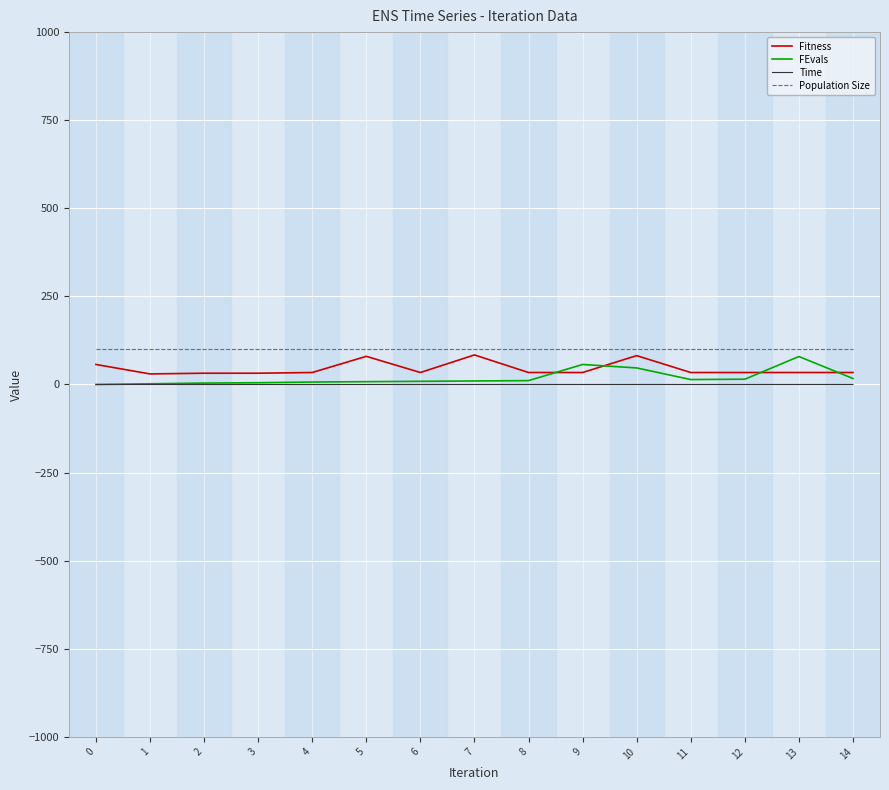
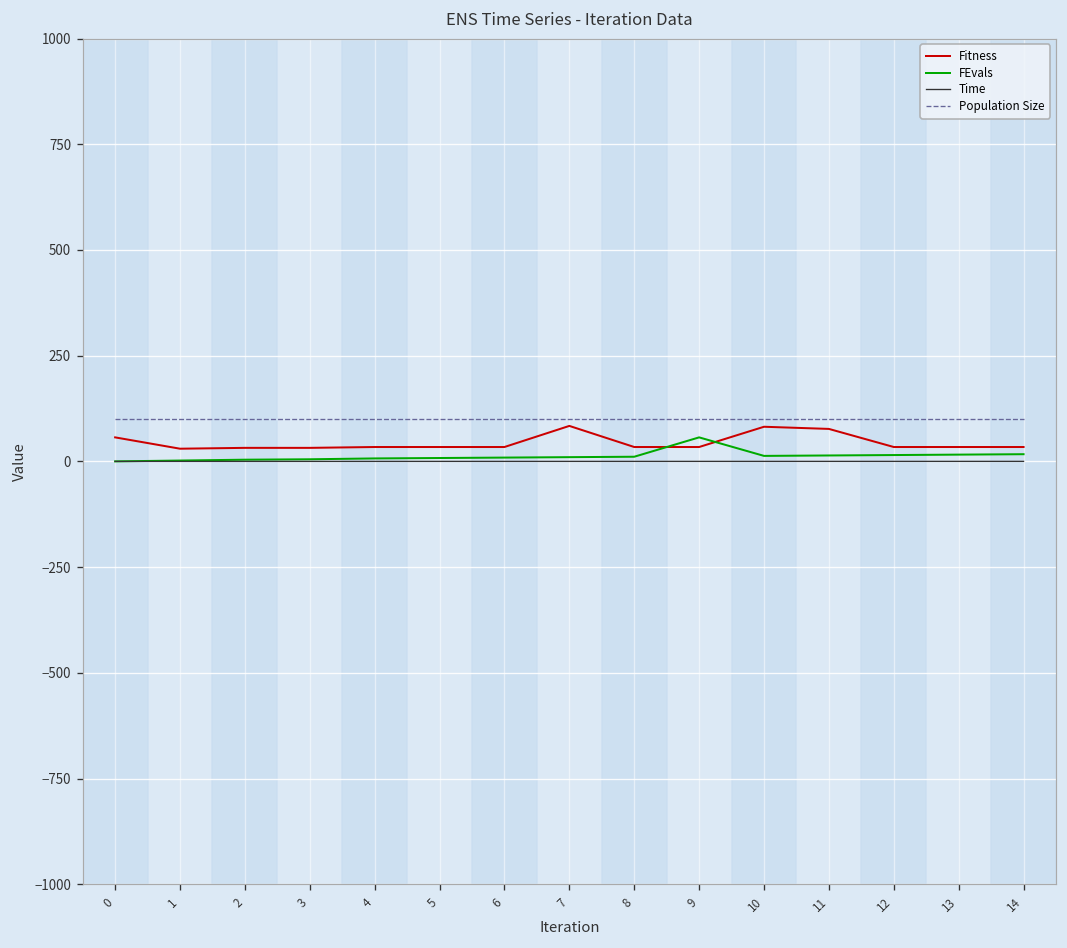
  {
    "Fitness": {
      "0": 60,
      "1": 30,
      "2": 30,
      "3": 30,
      "4": 30,
-     "5": 80,
+     "5": 30,
      "6": 30,
      "7": 80,
      "8": 30,
      "9": 30,
      "10": 80,
-     "11": 30,
+     "11": 80,
      "12": 30,
      "13": 30,
      "14": 30
    },
    "FEvals": {
      "5": 10,
      "6": 10,
      "7": 10,
      "8": 10,
      "9": 60,
-     "10": 50,
+     "10": 10,
      "11": 10,
      "12": 20,
-     "13": 80,
+     "13": 20,
      "14": 20
    },
    "Time": {
      "5": 0,
      "6": 0,
      "7": 0,
      "8": 0,
      "9": 0,
      "10": 0,
      "11": 0,
      "12": 0,
      "13": 0,
      "14": 0
    },
    "Population Size": {
      "0": 100,
      "1": 100,
      "2": 100,
      "3": 100,
      "4": 100,
      "5": 100,
      "6": 100,
      "7": 100,
      "8": 100,
      "9": 100,
      "10": 100,
      "11": 100,
      "12": 100,
      "13": 100,
      "14": 100
    }
  }
